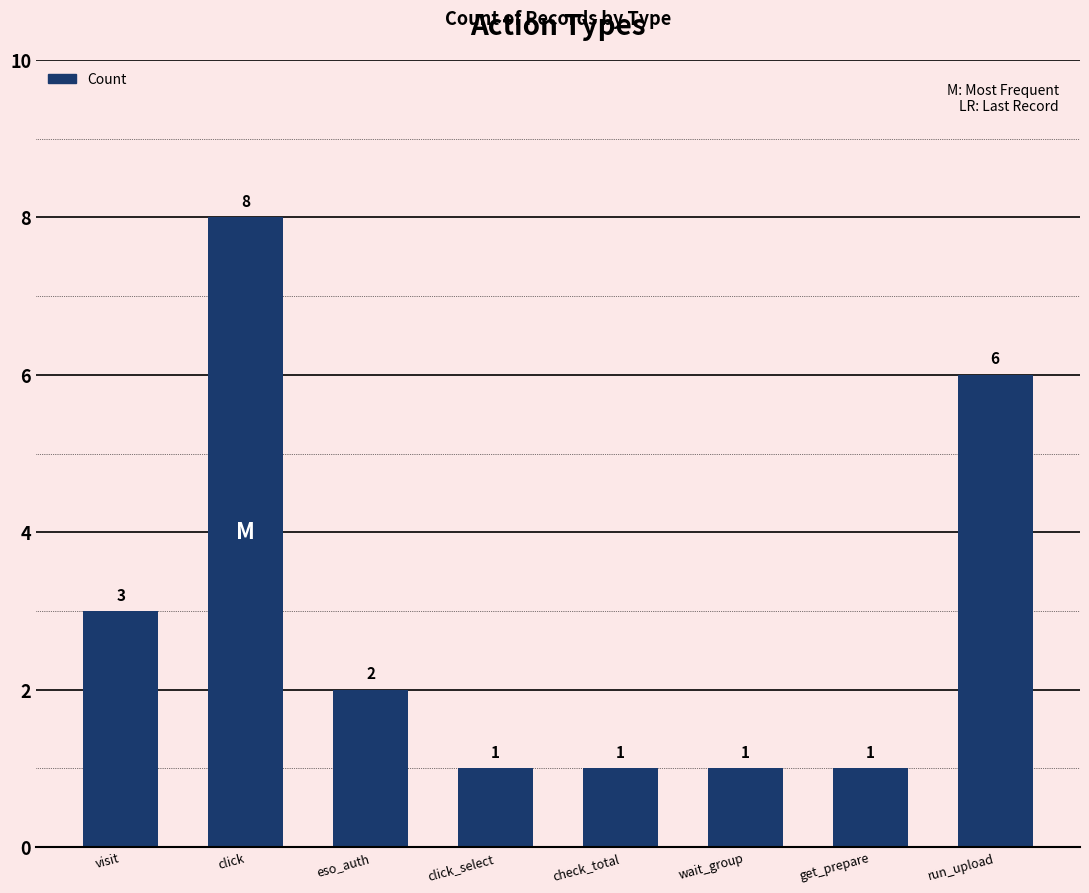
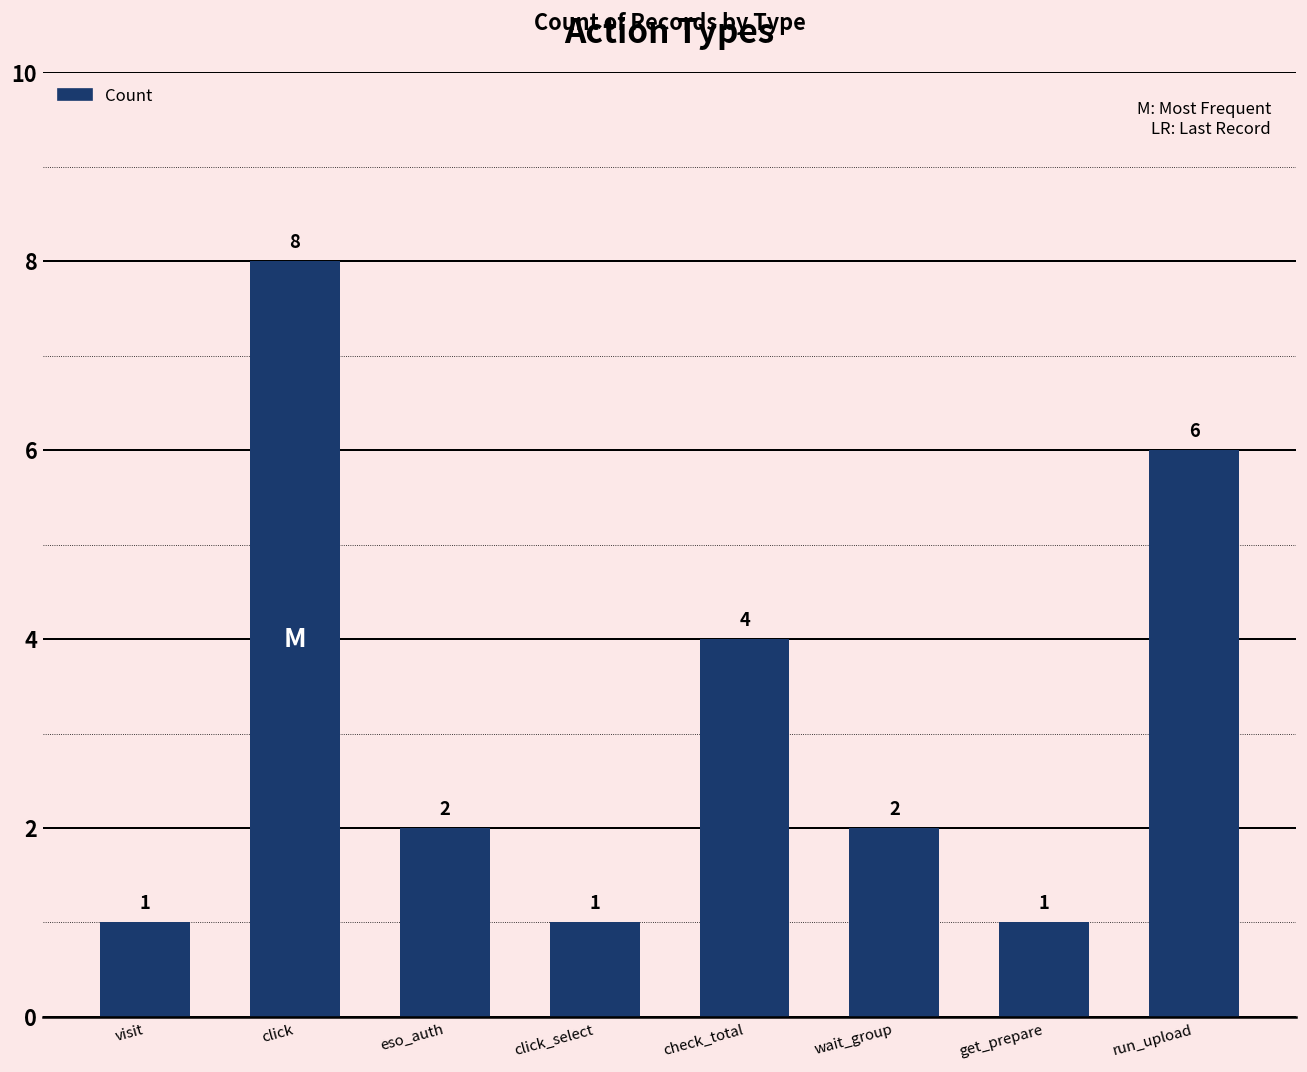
  {
-   "visit": 3,
+   "visit": 1,
    "click": 8,
    "eso_auth": 2,
    "click_select": 1,
-   "check_total": 1,
-   "wait_group": 1,
+   "check_total": 4,
+   "wait_group": 2,
    "get_prepare": 1,
    "run_upload": 6
  }
